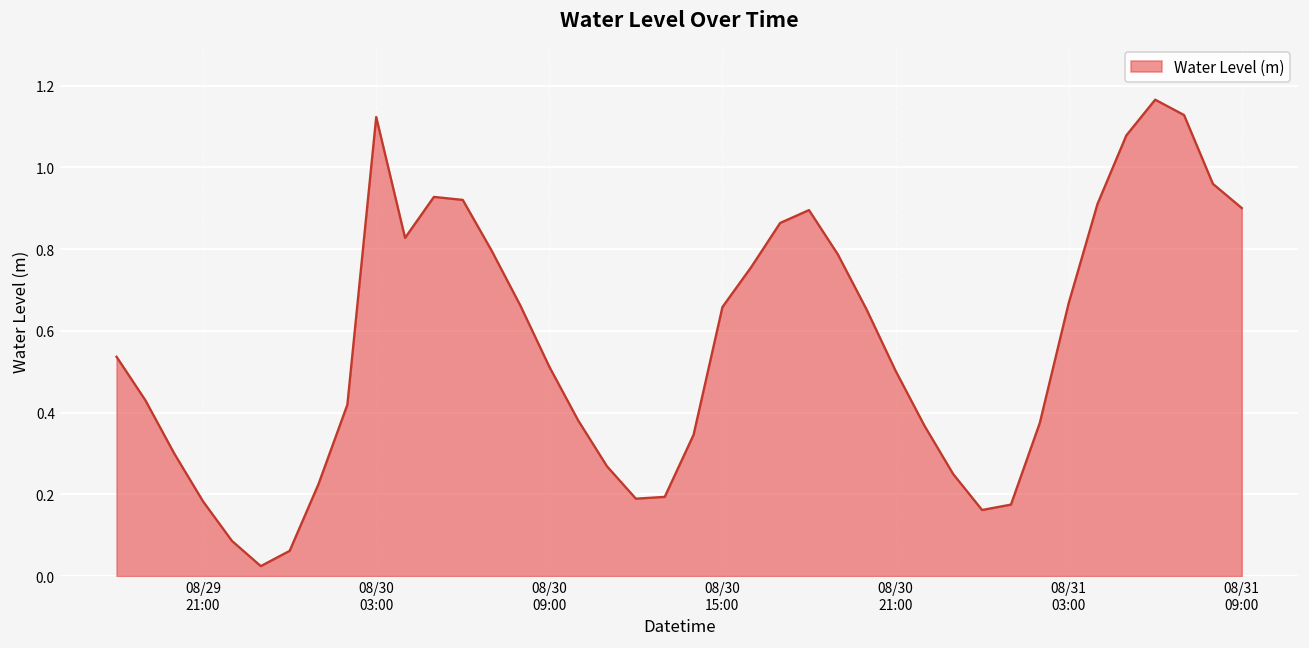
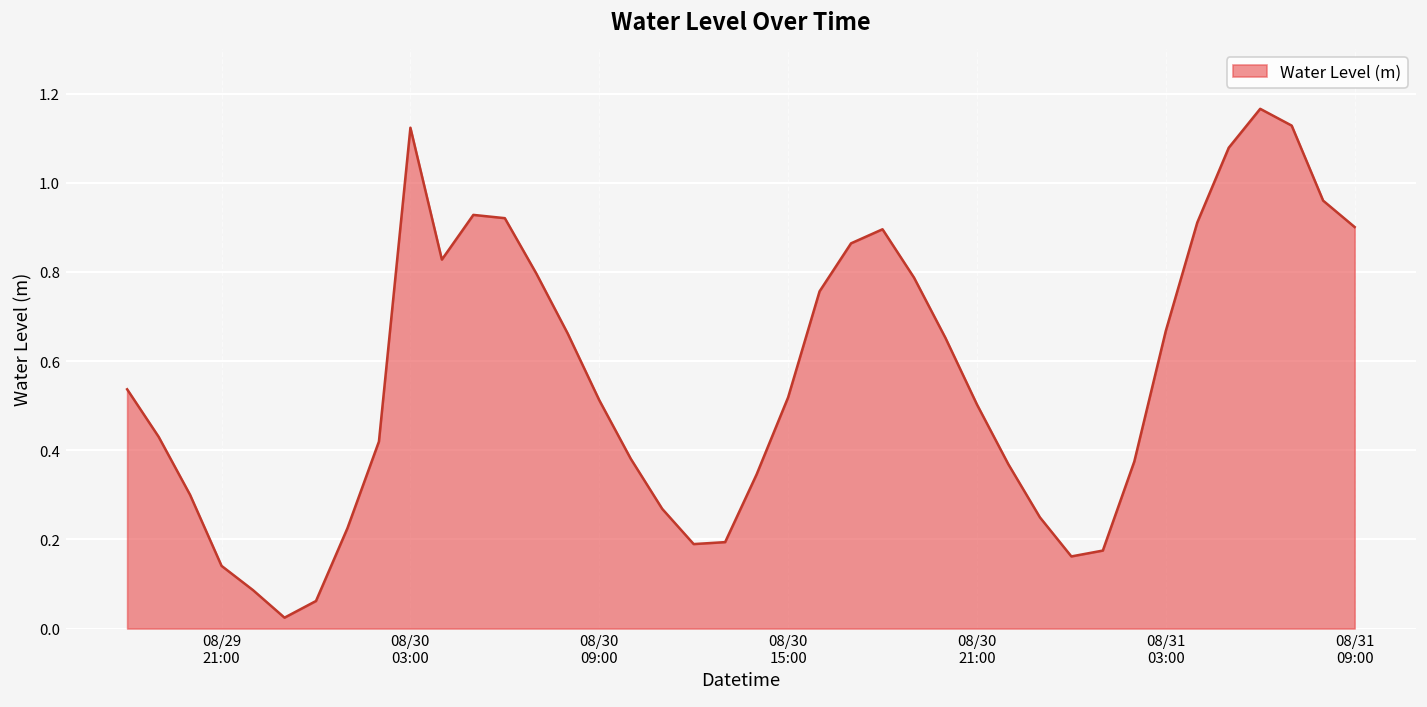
  {
-   "08/29 21:00": 0.18,
+   "08/29 21:00": 0.14,
    "08/30 03:00": 1.12,
    "08/30 09:00": 0.51,
-   "08/30 15:00": 0.66,
+   "08/30 15:00": 0.52,
    "08/30 21:00": 0.50,
    "08/31 03:00": 0.67,
    "08/31 09:00": 0.90
  }
